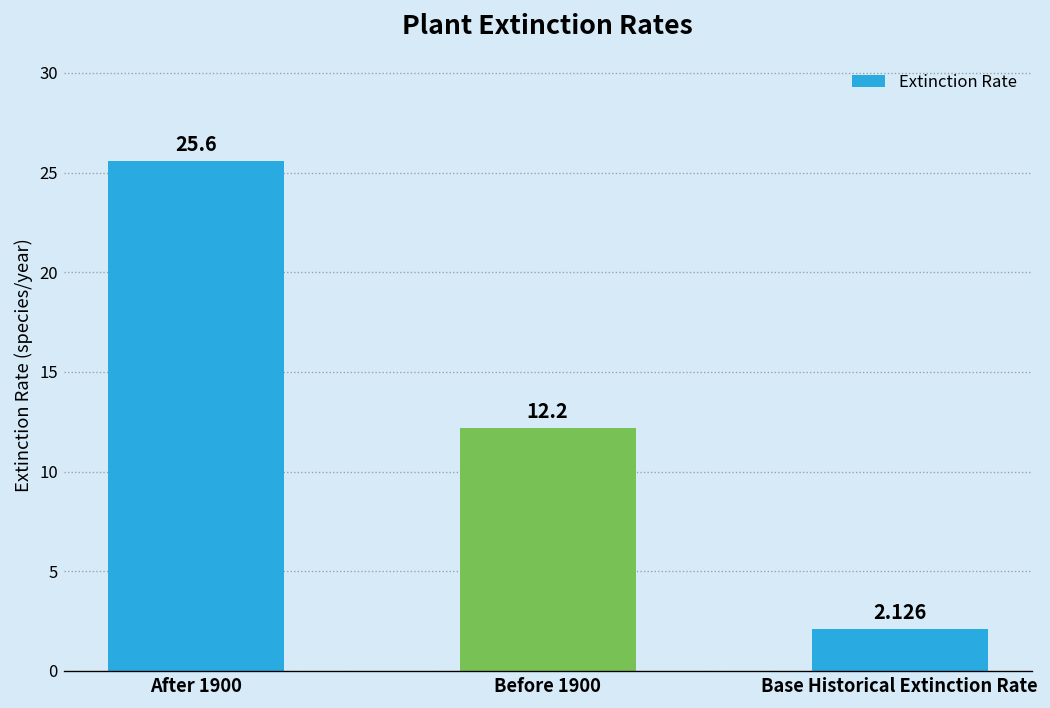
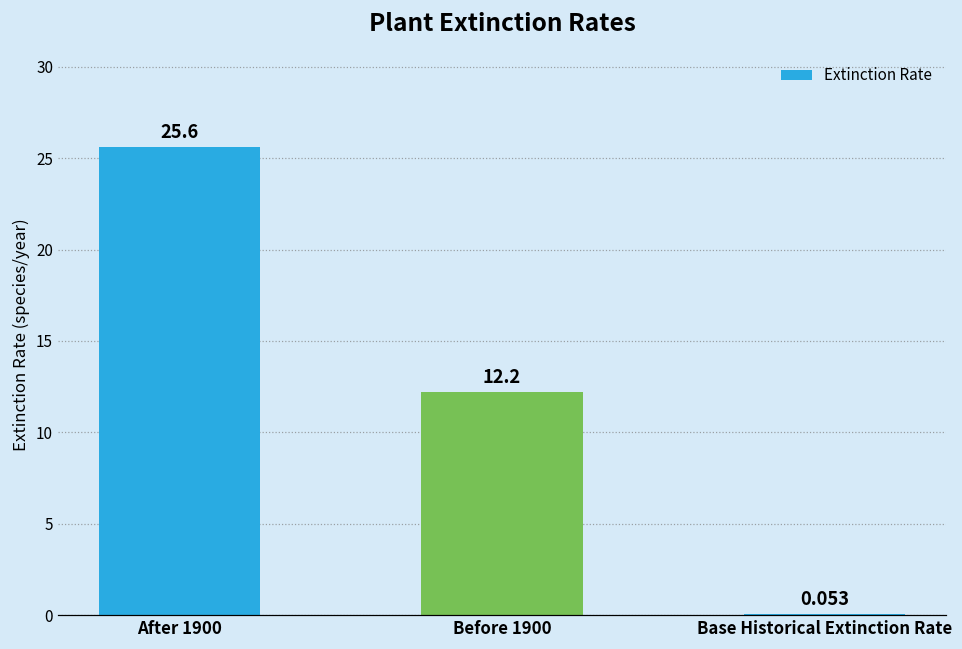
  {
    "After 1900": 25.6,
    "Before 1900": 12.2,
-   "Base Historical Extinction Rate": 2.126
+   "Base Historical Extinction Rate": 0.053
  }
